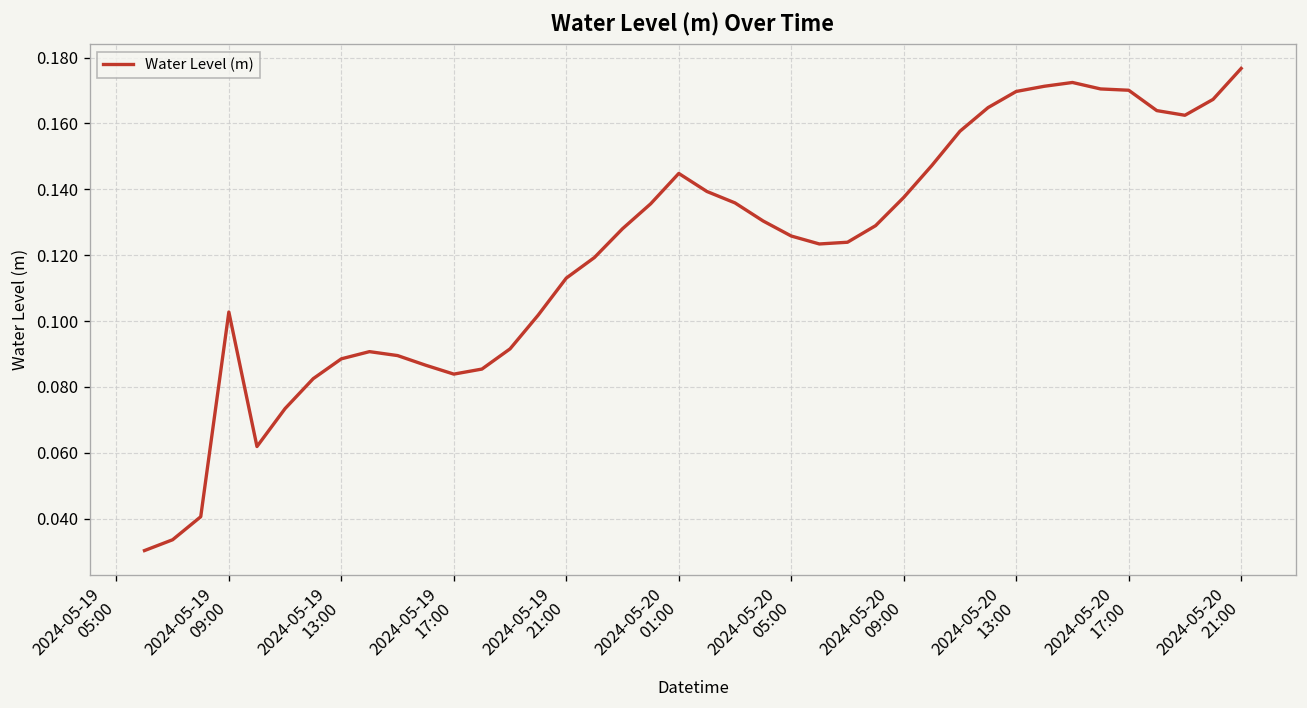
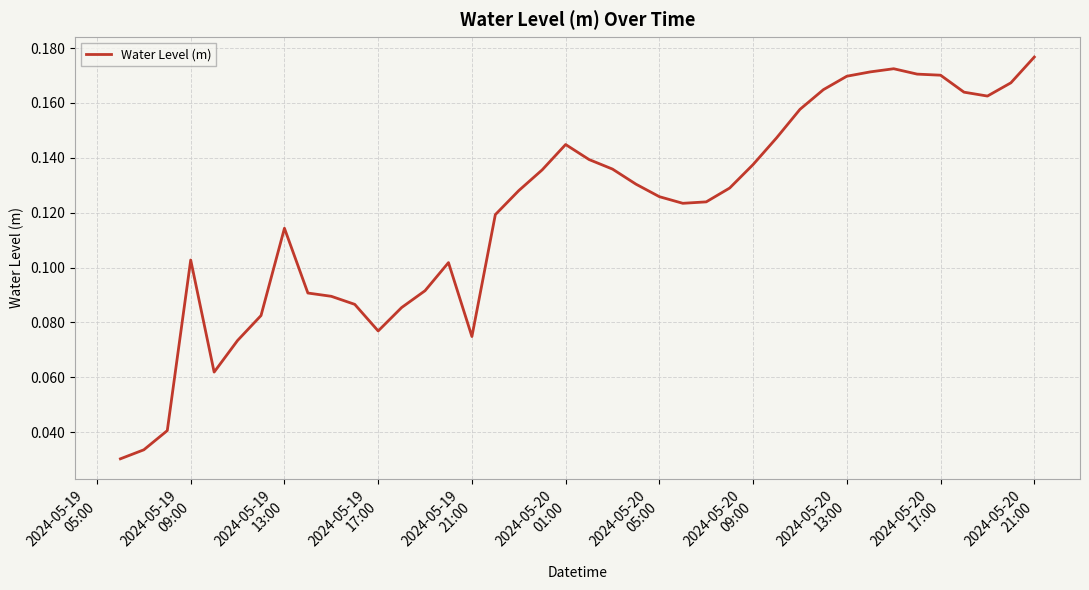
  {
    "2024-05-19 09:00": 0.103,
-   "2024-05-19 13:00": 0.089,
-   "2024-05-19 17:00": 0.084,
-   "2024-05-19 21:00": 0.113,
+   "2024-05-19 13:00": 0.114,
+   "2024-05-19 17:00": 0.077,
+   "2024-05-19 21:00": 0.075,
    "2024-05-20 01:00": 0.145,
    "2024-05-20 05:00": 0.126,
    "2024-05-20 09:00": 0.138,
    "2024-05-20 13:00": 0.170,
    "2024-05-20 17:00": 0.170,
    "2024-05-20 21:00": 0.177
  }
